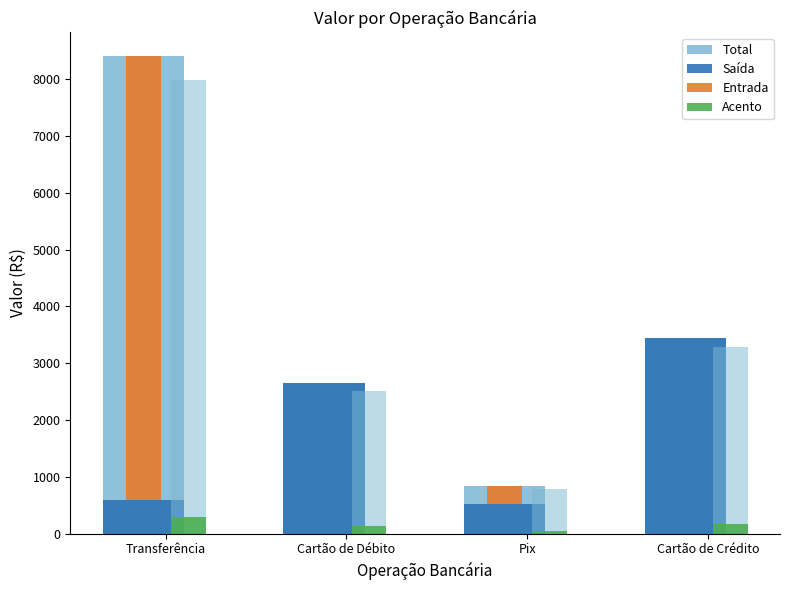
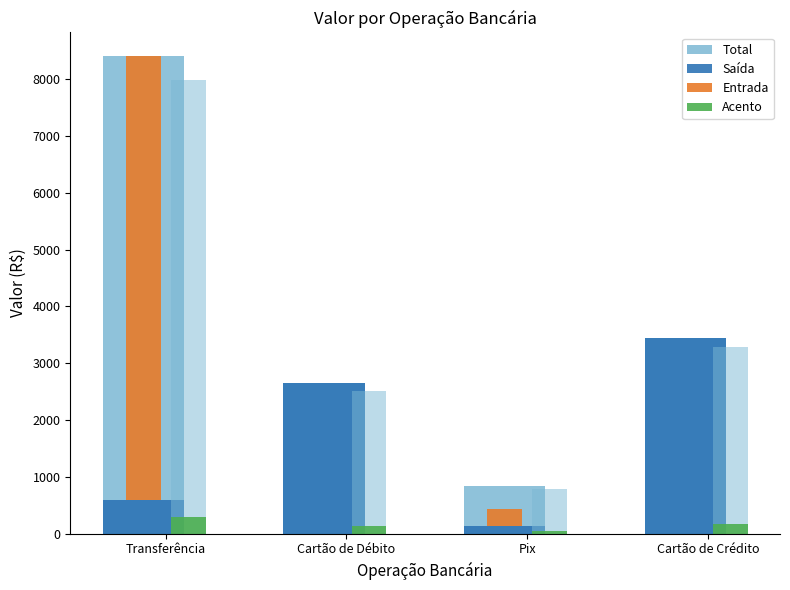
  {
    "Saída": {
      "Cartão de Débito": 2700,
-     "Pix": 500,
+     "Pix": 100,
      "Cartão de Crédito": 3500
    },
    "Entrada": {
      "Transferência": 7800,
      "Cartão de Débito": 0,
      "Cartão de Crédito": 0
    }
  }
